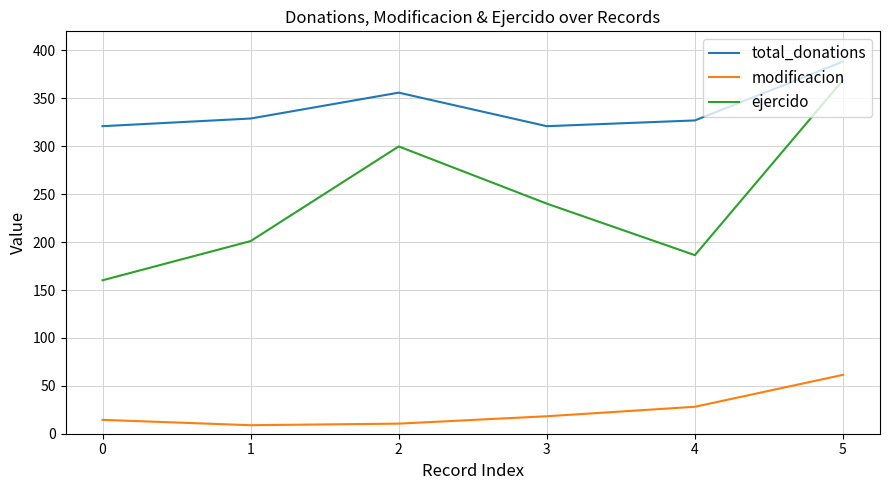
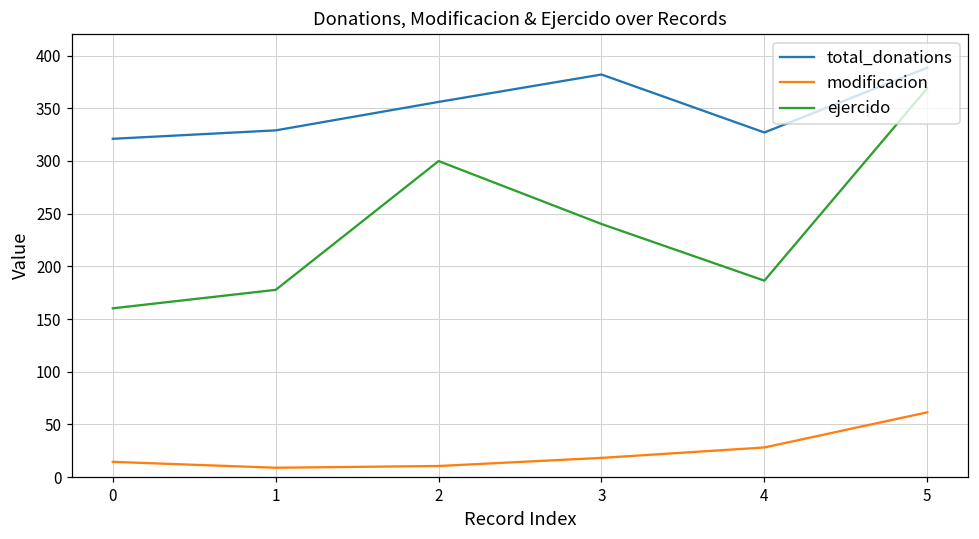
  {
    "total_donations": {
      "0": 320,
      "1": 330,
      "2": 360,
-     "3": 320,
+     "3": 380,
      "4": 330
    },
    "modificacion": {
      "0": 10,
      "1": 10,
      "2": 10,
      "3": 20,
      "4": 30,
      "5": 60
    },
    "ejercido": {
      "0": 160,
-     "1": 200,
+     "1": 180,
      "2": 300,
      "3": 240,
      "4": 190
    }
  }
